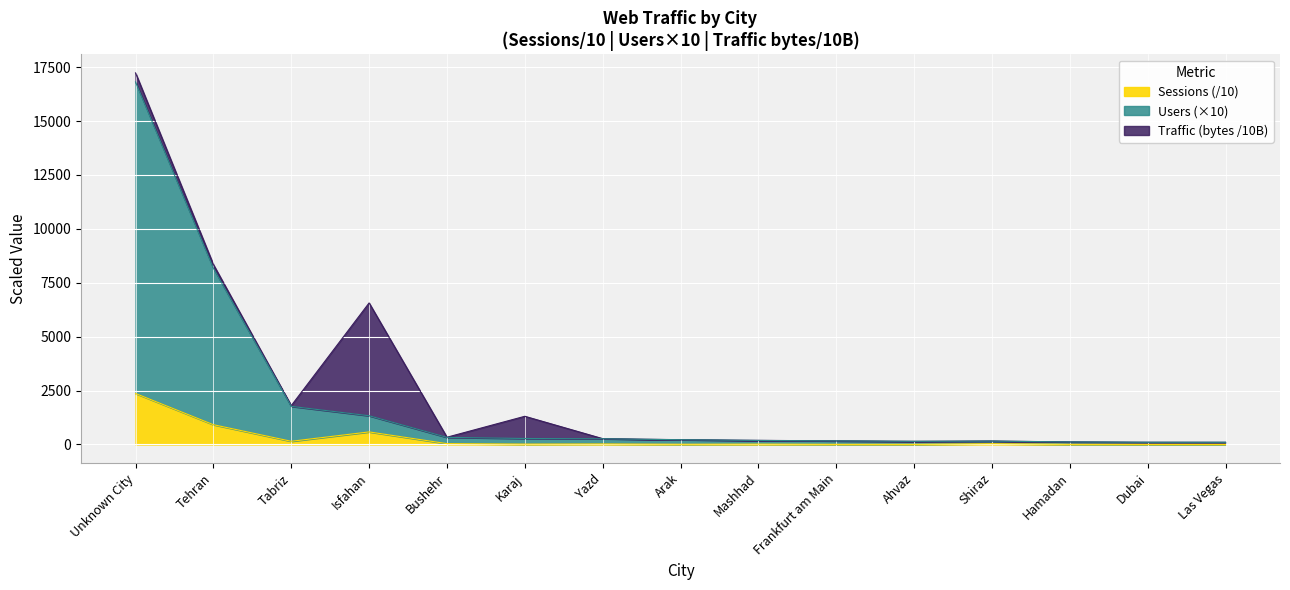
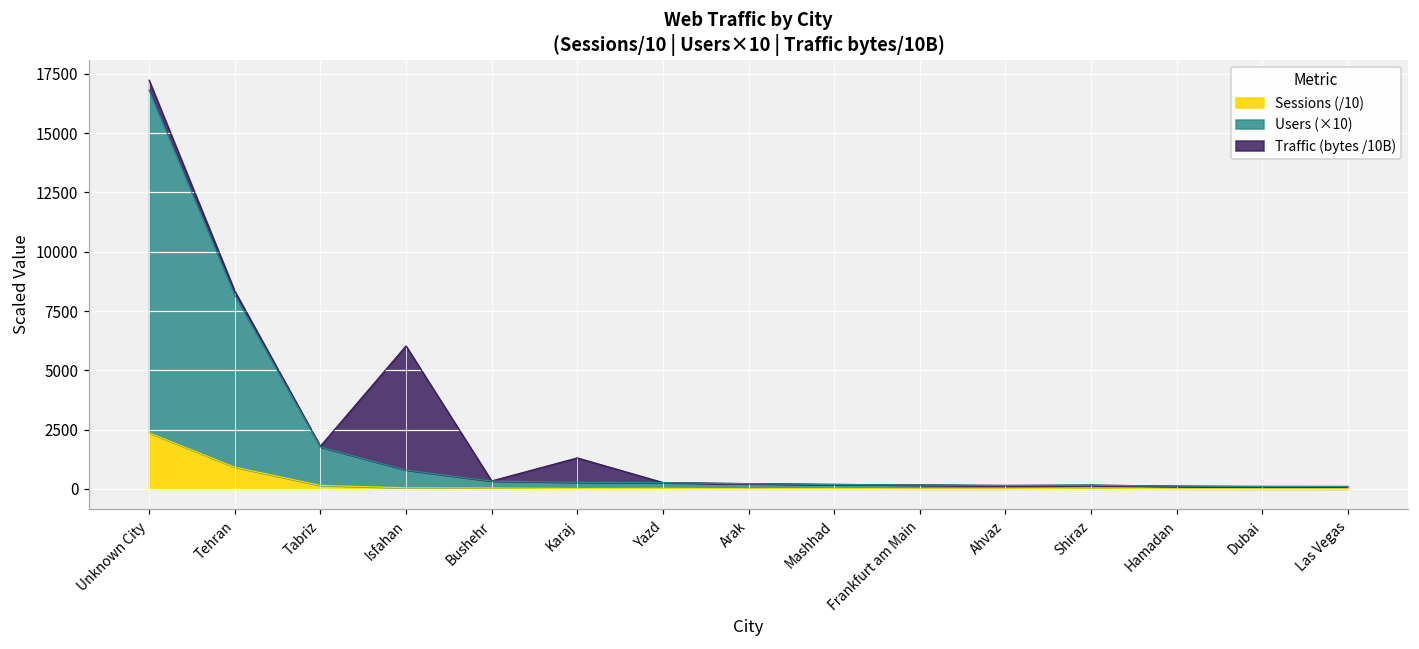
  {
    "Sessions (/10)": {
      "Unknown City": 2400,
      "Tehran": 900,
      "Tabriz": 100,
-     "Isfahan": 600,
+     "Isfahan": 0,
      "Bushehr": 0,
      "Karaj": 0,
      "Yazd": 0,
      "Arak": 0,
      "Mashhad": 0,
      "Frankfurt am Main": 0,
      "Ahvaz": 0,
      "Shiraz": 0
    },
    "Users (×10)": {
      "Unknown City": 14500,
      "Tehran": 7300,
      "Isfahan": 800,
      "Karaj": 300
    },
    "Traffic (bytes /10B)": {
      "Unknown City": 400,
      "Tehran": 200,
      "Isfahan": 5200,
      "Karaj": 1000
    }
  }
